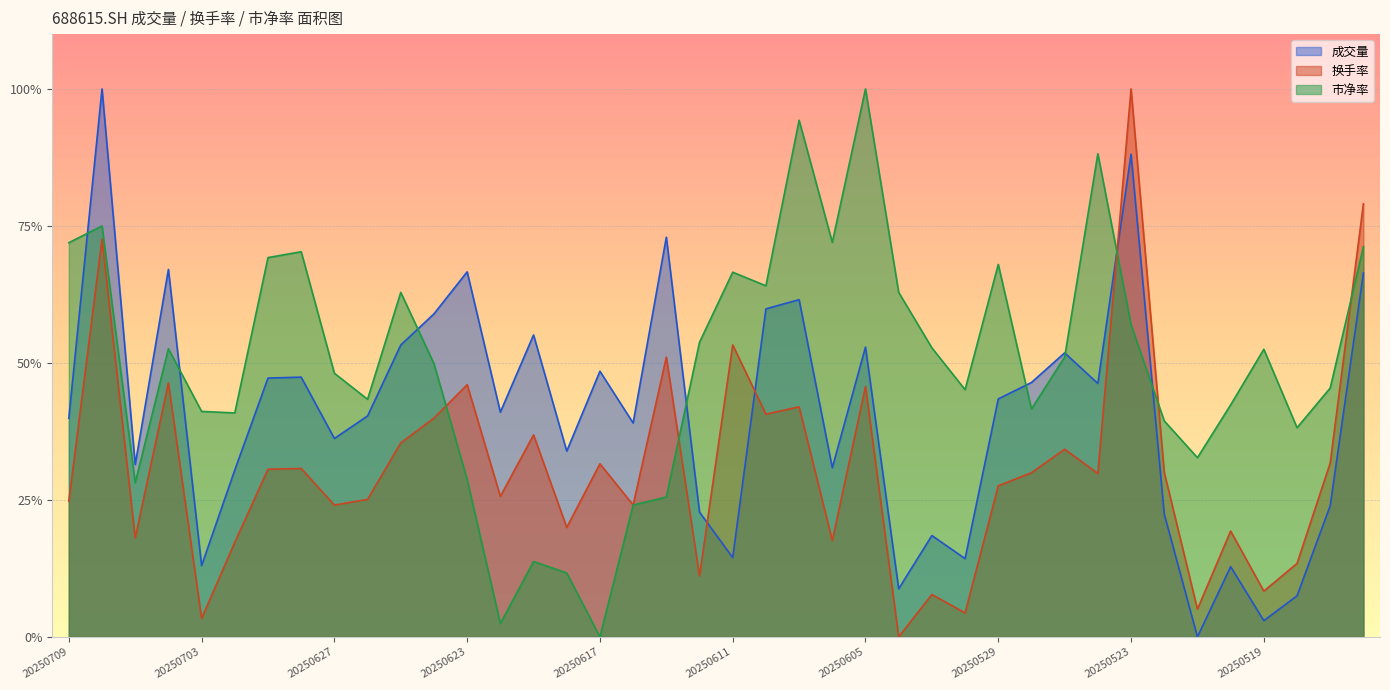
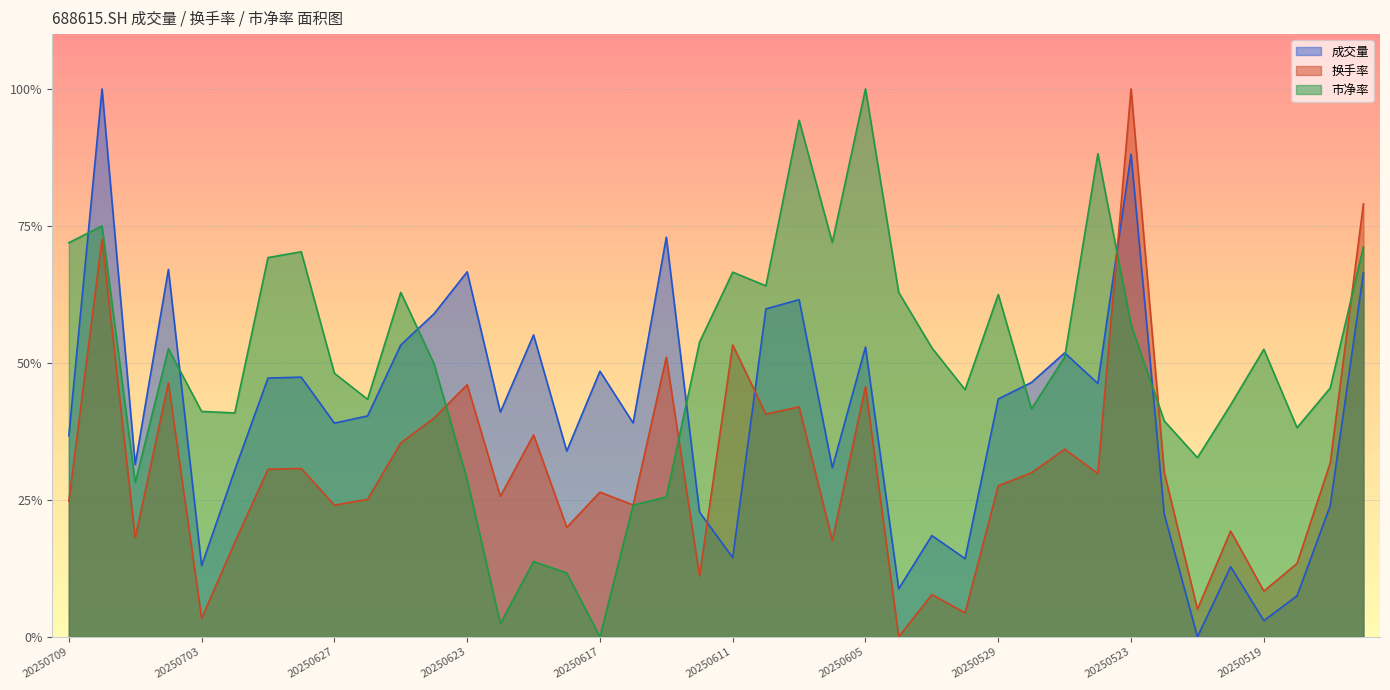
  {
    "成交量": {
-     "20250709": "40%",
+     "20250709": "37%",
      "20250703": "13%",
-     "20250627": "36%",
+     "20250627": "39%",
      "20250623": "67%",
      "20250617": "48%",
      "20250611": "14%",
      "20250605": "53%",
      "20250529": "43%",
      "20250523": "88%",
      "20250519": "3%"
    },
    "换手率": {
      "20250709": "25%",
      "20250703": "3%",
      "20250627": "24%",
      "20250623": "46%",
-     "20250617": "32%",
+     "20250617": "26%",
      "20250611": "53%",
      "20250605": "46%",
      "20250529": "28%",
      "20250523": "100%",
      "20250519": "8%"
    },
    "市净率": {
      "20250709": "72%",
      "20250703": "41%",
      "20250627": "48%",
      "20250623": "29%",
      "20250617": "0%",
      "20250611": "67%",
      "20250605": "100%",
-     "20250529": "68%",
+     "20250529": "62%",
      "20250523": "57%",
      "20250519": "52%"
    }
  }
